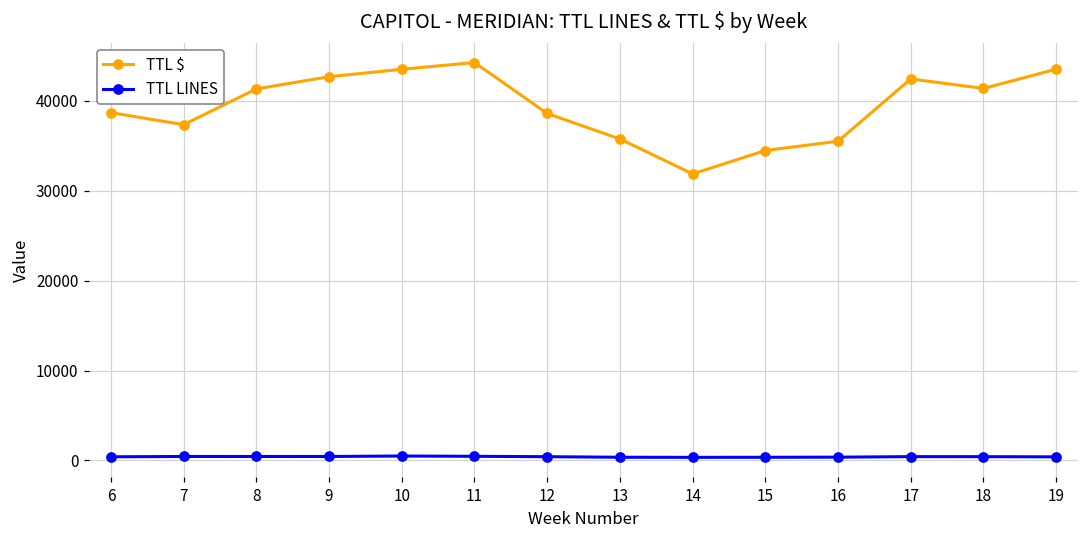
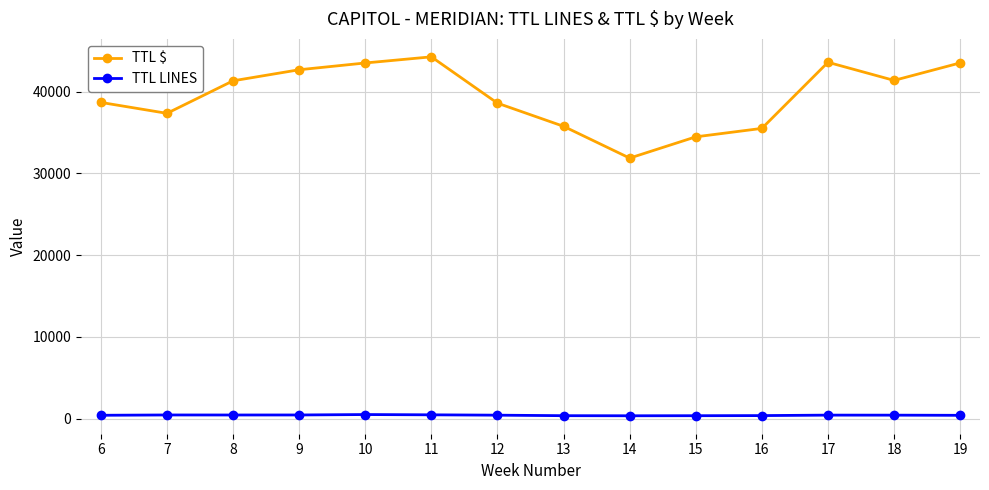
  {
    "TTL $": {
      "6": 39000,
      "7": 37000,
      "8": 41000,
      "9": 43000,
      "10": 44000,
      "11": 44000,
      "12": 39000,
      "13": 36000,
      "14": 32000,
      "15": 34000,
      "16": 35000,
-     "17": 42000,
+     "17": 44000,
      "18": 41000,
      "19": 44000
    },
    "TTL LINES": {
      "6": 0,
      "7": 0,
      "8": 0,
      "9": 0,
      "10": 0,
      "11": 0,
      "12": 0,
      "13": 0,
      "14": 0,
      "15": 0,
      "16": 0,
      "17": 0,
      "18": 0,
      "19": 0
    }
  }
